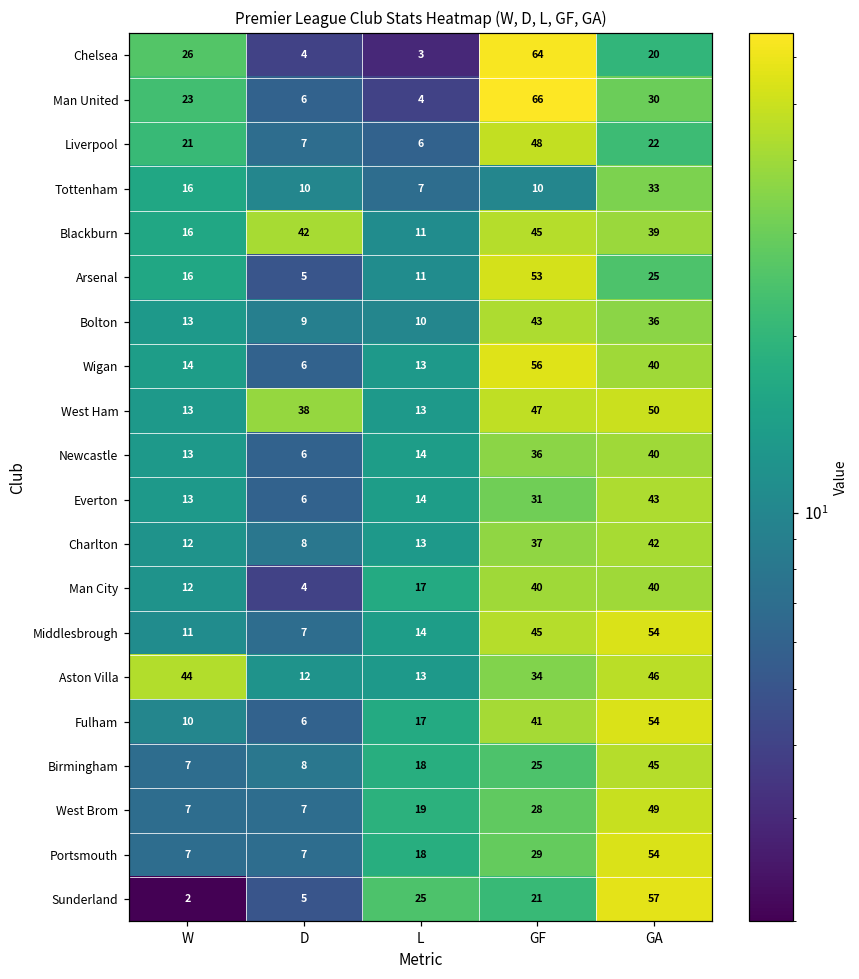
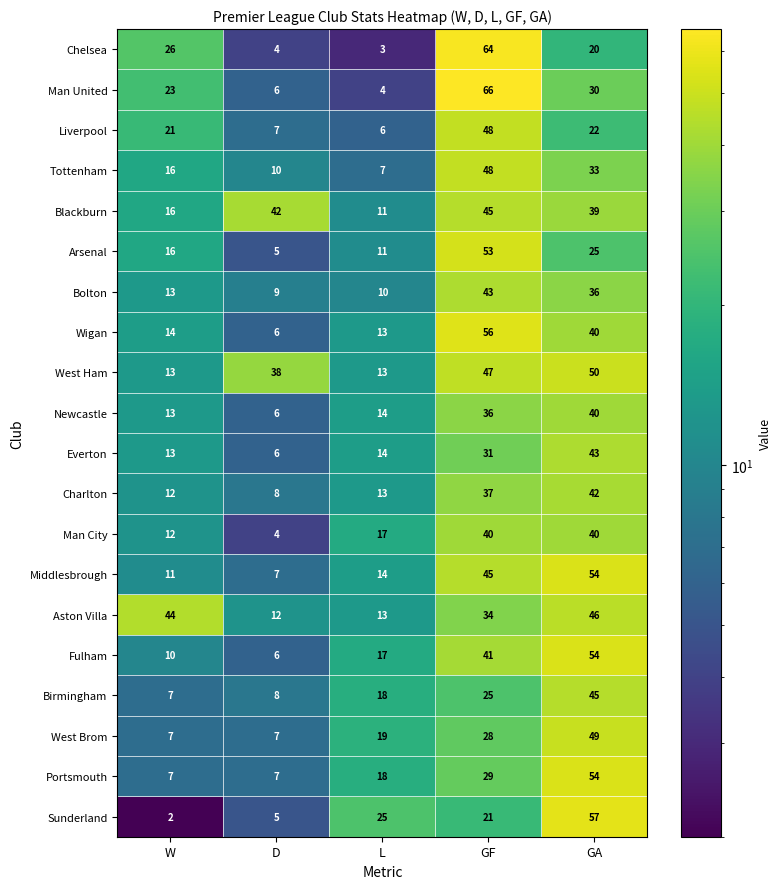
  {
    "Chelsea": {
      "W": 26,
      "D": 4,
      "L": 3,
      "GF": 64,
      "GA": 20
    },
    "Man United": {
      "W": 23,
      "D": 6,
      "L": 4,
      "GF": 66,
      "GA": 30
    },
    "Liverpool": {
      "W": 21,
      "D": 7,
      "L": 6,
      "GF": 48,
      "GA": 22
    },
    "Tottenham": {
      "W": 16,
      "D": 10,
      "L": 7,
-     "GF": 10,
+     "GF": 48,
      "GA": 33
    },
    "Blackburn": {
      "W": 16,
      "D": 42,
      "L": 11,
      "GF": 45,
      "GA": 39
    },
    "Arsenal": {
      "W": 16,
      "D": 5,
      "L": 11,
      "GF": 53,
      "GA": 25
    },
    "Bolton": {
      "W": 13,
      "D": 9,
      "L": 10,
      "GF": 43,
      "GA": 36
    },
    "Wigan": {
      "W": 14,
      "D": 6,
      "L": 13,
      "GF": 56,
      "GA": 40
    },
    "West Ham": {
      "W": 13,
      "D": 38,
      "L": 13,
      "GF": 47,
      "GA": 50
    },
    "Newcastle": {
      "W": 13,
      "D": 6,
      "L": 14,
      "GF": 36,
      "GA": 40
    },
    "Everton": {
      "W": 13,
      "D": 6,
      "L": 14,
      "GF": 31,
      "GA": 43
    },
    "Charlton": {
      "W": 12,
      "D": 8,
      "L": 13,
      "GF": 37,
      "GA": 42
    },
    "Man City": {
      "W": 12,
      "D": 4,
      "L": 17,
      "GF": 40,
      "GA": 40
    },
    "Middlesbrough": {
      "W": 11,
      "D": 7,
      "L": 14,
      "GF": 45,
      "GA": 54
    },
    "Aston Villa": {
      "W": 44,
      "D": 12,
      "L": 13,
      "GF": 34,
      "GA": 46
    },
    "Fulham": {
      "W": 10,
      "D": 6,
      "L": 17,
      "GF": 41,
      "GA": 54
    },
    "Birmingham": {
      "W": 7,
      "D": 8,
      "L": 18,
      "GF": 25,
      "GA": 45
    },
    "West Brom": {
      "W": 7,
      "D": 7,
      "L": 19,
      "GF": 28,
      "GA": 49
    },
    "Portsmouth": {
      "W": 7,
      "D": 7,
      "L": 18,
      "GF": 29,
      "GA": 54
    },
    "Sunderland": {
      "W": 2,
      "D": 5,
      "L": 25,
      "GF": 21,
      "GA": 57
    }
  }
